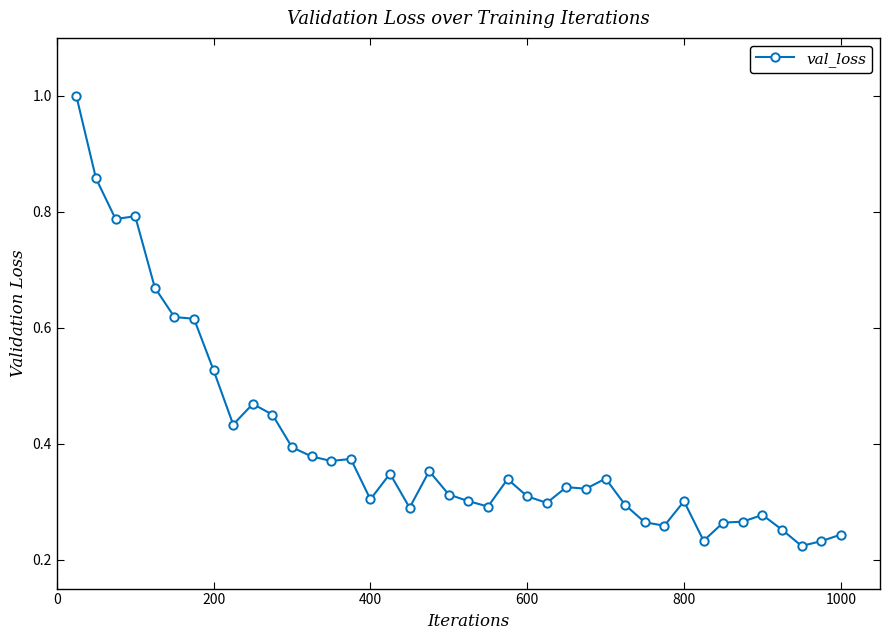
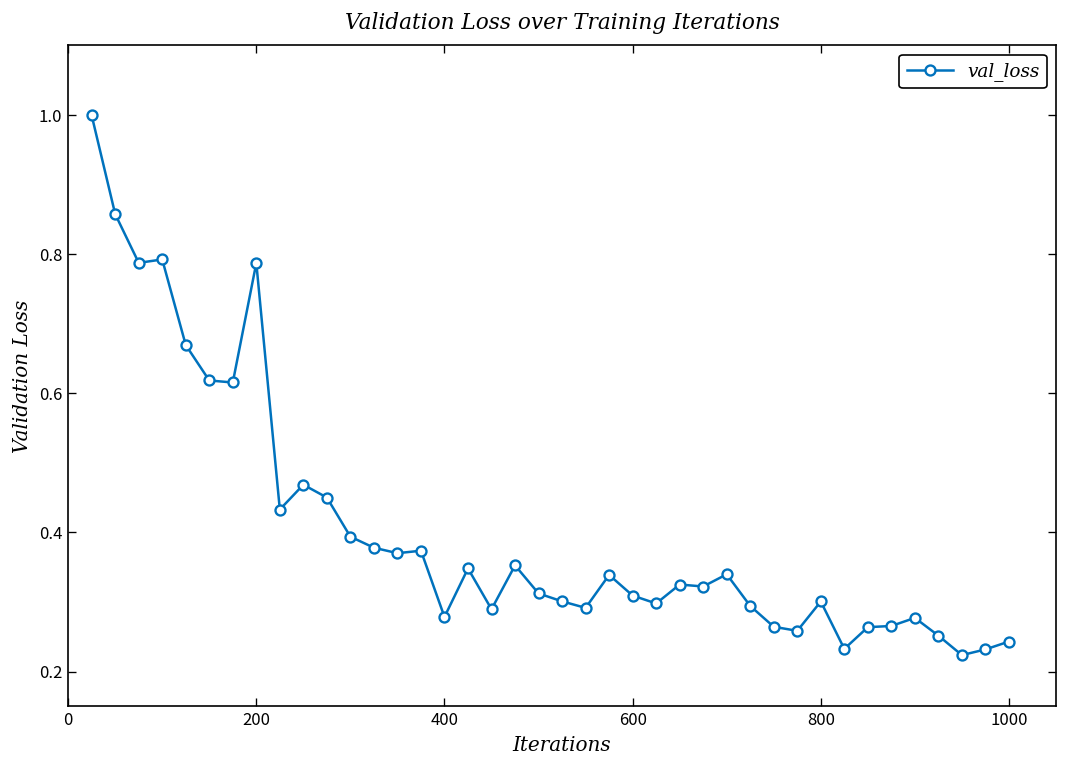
  {
-   "200": 0.53,
-   "400": 0.30,
+   "200": 0.79,
+   "400": 0.28,
    "600": 0.31,
    "800": 0.30,
    "1000": 0.24
  }
